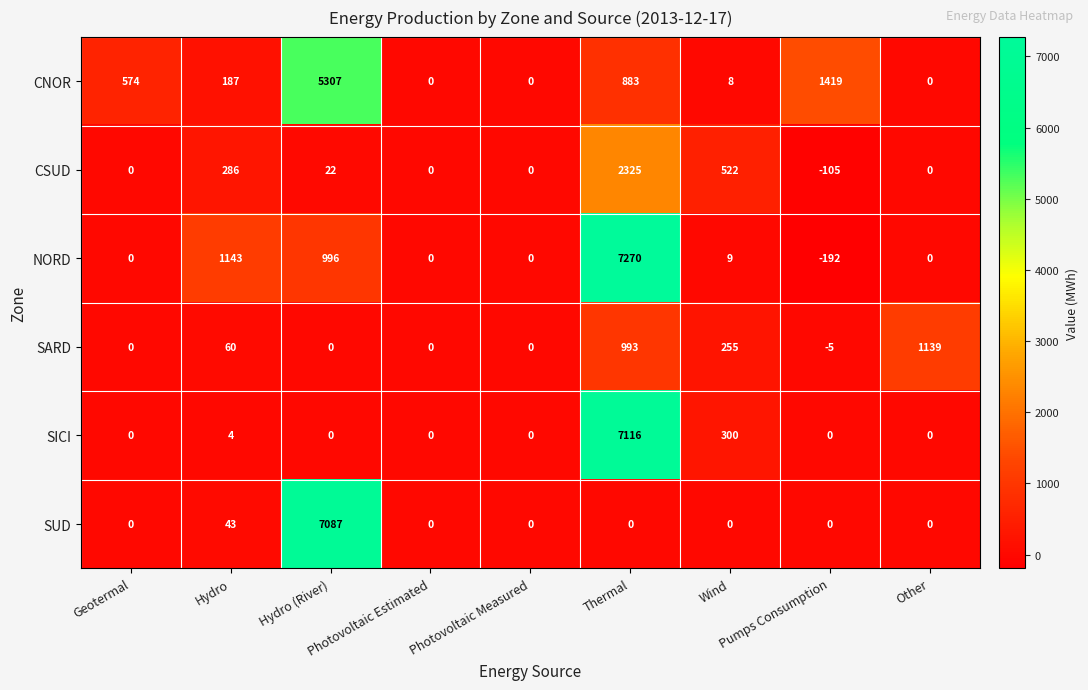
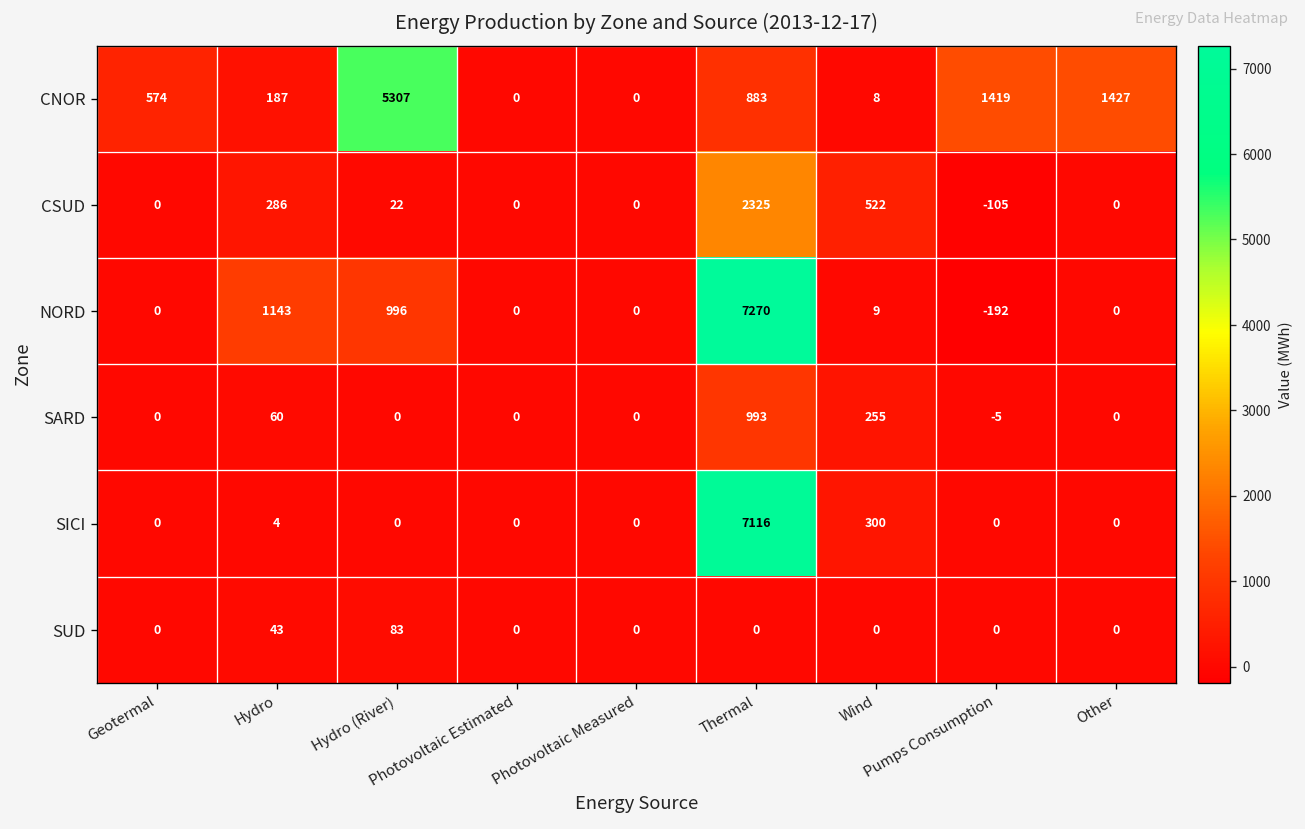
  {
    "CNOR": {
      "Geotermal": 574,
      "Hydro": 187,
      "Hydro (River)": 5307,
      "Photovoltaic Estimated": 0,
      "Photovoltaic Measured": 0,
      "Thermal": 883,
      "Wind": 8,
      "Pumps Consumption": 1419,
-     "Other": 0
+     "Other": 1427
    },
    "CSUD": {
      "Geotermal": 0,
      "Hydro": 286,
      "Hydro (River)": 22,
      "Photovoltaic Estimated": 0,
      "Photovoltaic Measured": 0,
      "Thermal": 2325,
      "Wind": 522,
      "Pumps Consumption": -105,
      "Other": 0
    },
    "NORD": {
      "Geotermal": 0,
      "Hydro": 1143,
      "Hydro (River)": 996,
      "Photovoltaic Estimated": 0,
      "Photovoltaic Measured": 0,
      "Thermal": 7270,
      "Wind": 9,
      "Pumps Consumption": -192,
      "Other": 0
    },
    "SARD": {
      "Geotermal": 0,
      "Hydro": 60,
      "Hydro (River)": 0,
      "Photovoltaic Estimated": 0,
      "Photovoltaic Measured": 0,
      "Thermal": 993,
      "Wind": 255,
      "Pumps Consumption": -5,
-     "Other": 1139
+     "Other": 0
    },
    "SICI": {
      "Geotermal": 0,
      "Hydro": 4,
      "Hydro (River)": 0,
      "Photovoltaic Estimated": 0,
      "Photovoltaic Measured": 0,
      "Thermal": 7116,
      "Wind": 300,
      "Pumps Consumption": 0,
      "Other": 0
    },
    "SUD": {
      "Geotermal": 0,
      "Hydro": 43,
-     "Hydro (River)": 7087,
+     "Hydro (River)": 83,
      "Photovoltaic Estimated": 0,
      "Photovoltaic Measured": 0,
      "Thermal": 0,
      "Wind": 0,
      "Pumps Consumption": 0,
      "Other": 0
    }
  }
